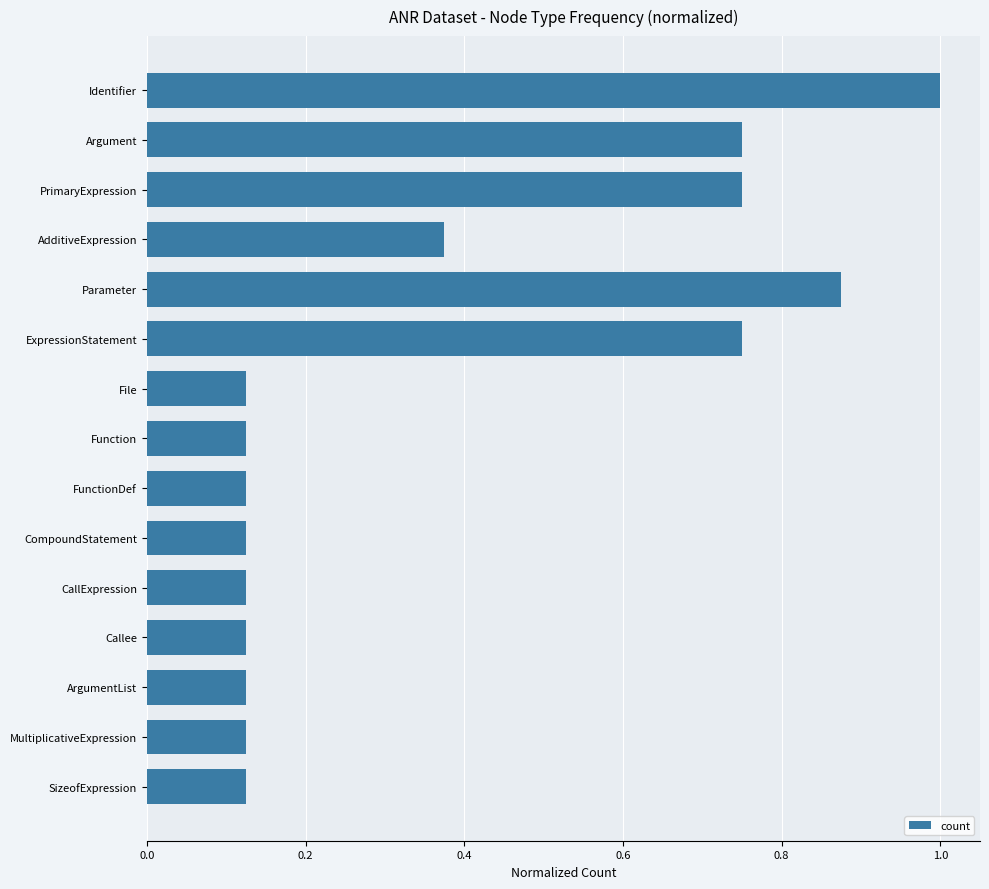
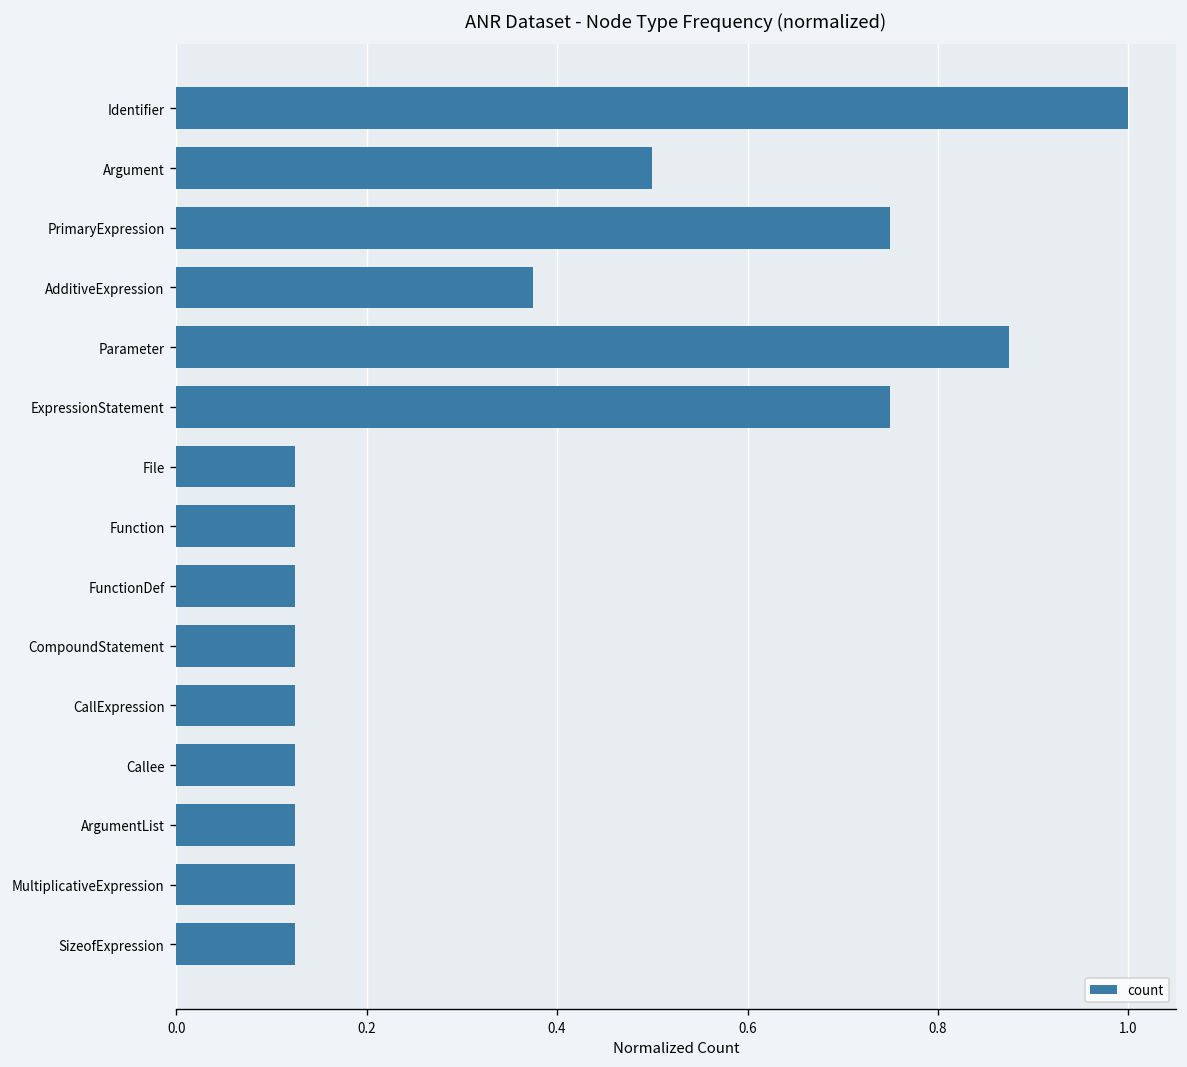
  {
    "Identifier": 1.00,
-   "Argument": 0.75,
+   "Argument": 0.50,
    "PrimaryExpression": 0.75,
    "AdditiveExpression": 0.38,
    "Parameter": 0.88,
    "ExpressionStatement": 0.75,
    "File": 0.13,
    "Function": 0.13,
    "FunctionDef": 0.13,
    "CompoundStatement": 0.13,
    "CallExpression": 0.13,
    "Callee": 0.13,
    "ArgumentList": 0.13,
    "MultiplicativeExpression": 0.13,
    "SizeofExpression": 0.13
  }
